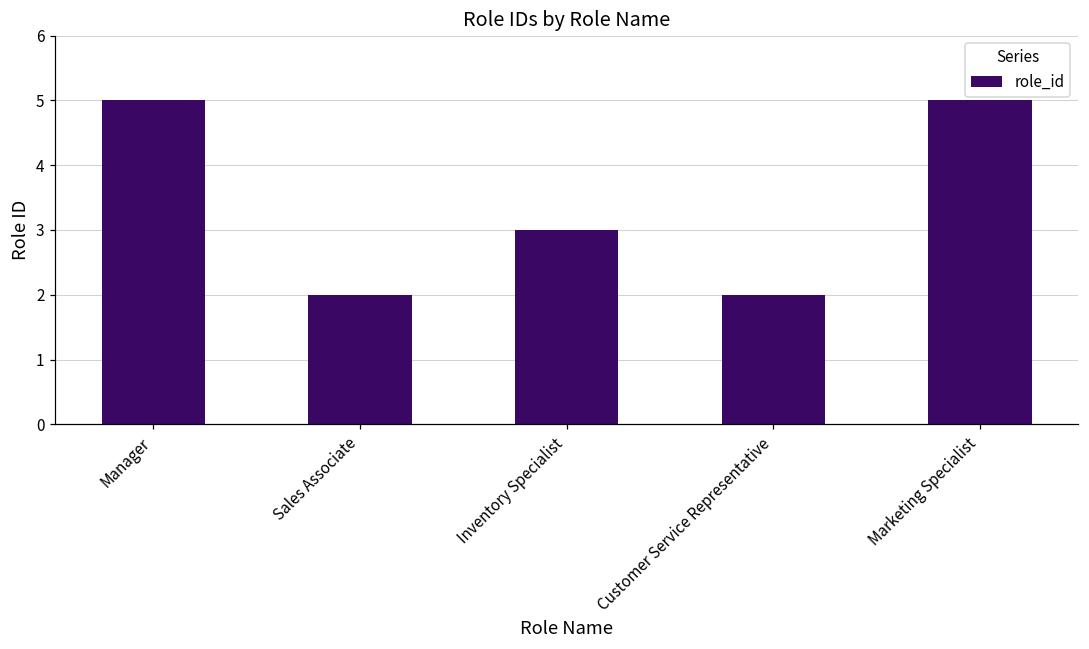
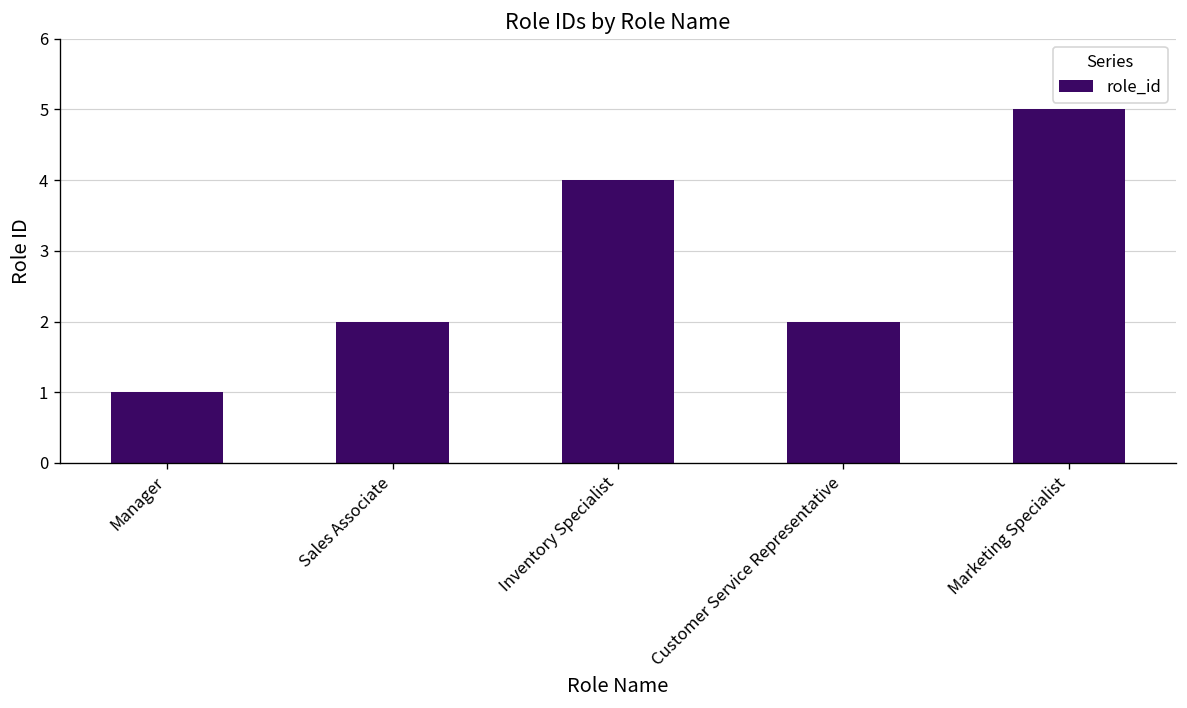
  {
-   "Manager": 5,
+   "Manager": 1,
    "Sales Associate": 2,
-   "Inventory Specialist": 3,
+   "Inventory Specialist": 4,
    "Customer Service Representative": 2,
    "Marketing Specialist": 5
  }
